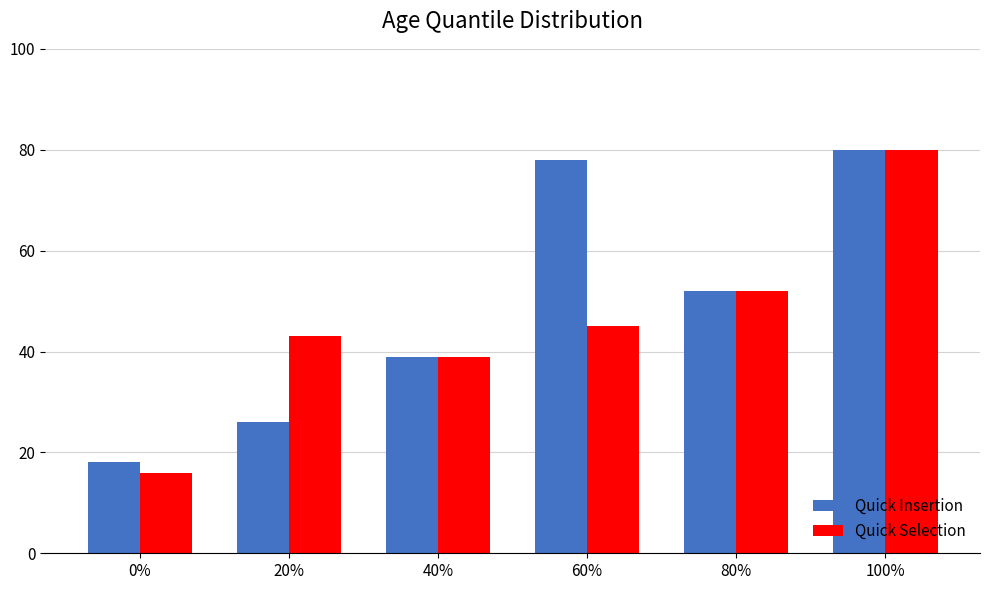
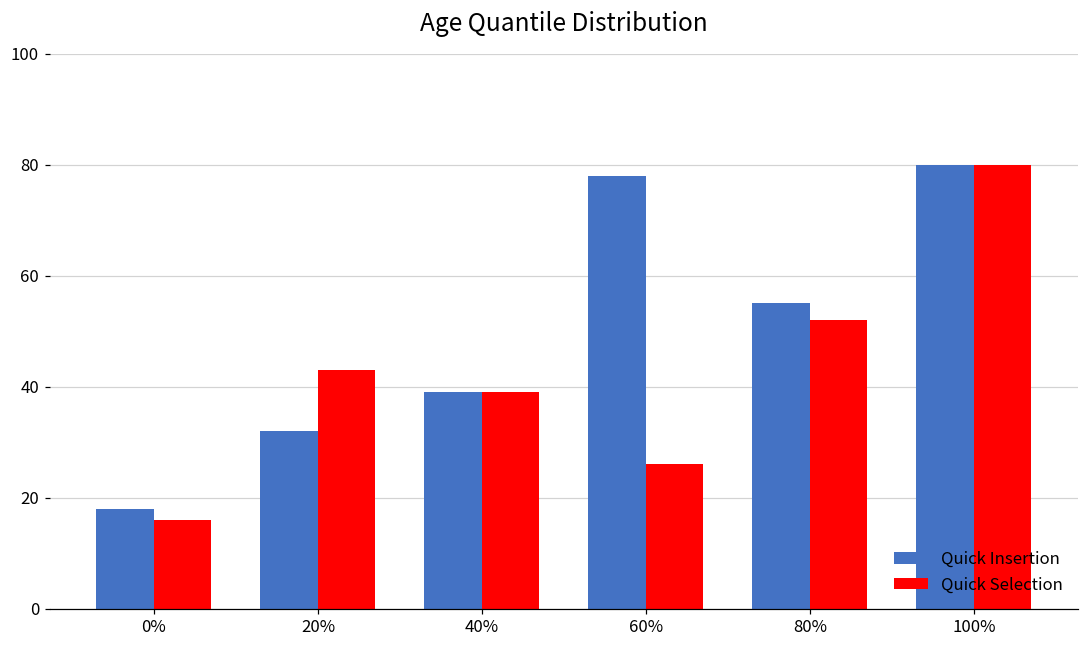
  {
    "Quick Insertion": {
      "0%": 18,
-     "20%": 26,
+     "20%": 32,
      "40%": 39,
      "60%": 78,
-     "80%": 52,
+     "80%": 55,
      "100%": 80
    },
    "Quick Selection": {
      "0%": 16,
      "20%": 43,
      "40%": 39,
-     "60%": 45,
+     "60%": 26,
      "80%": 52,
      "100%": 80
    }
  }
